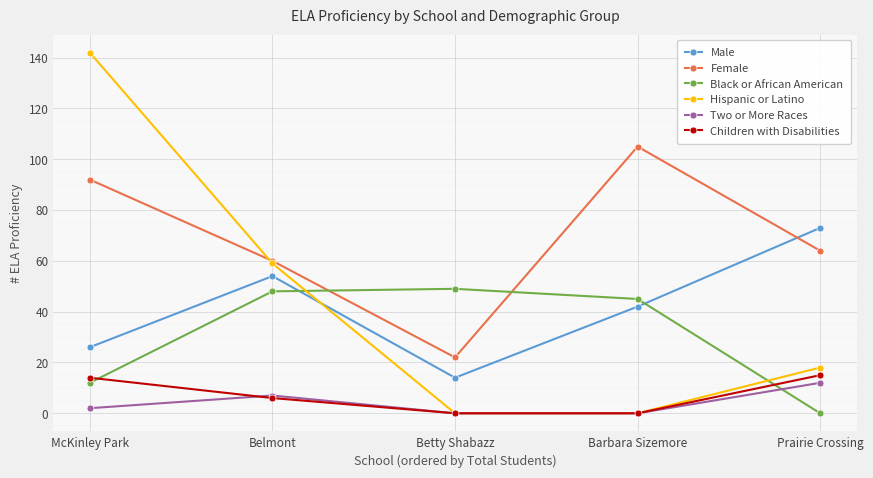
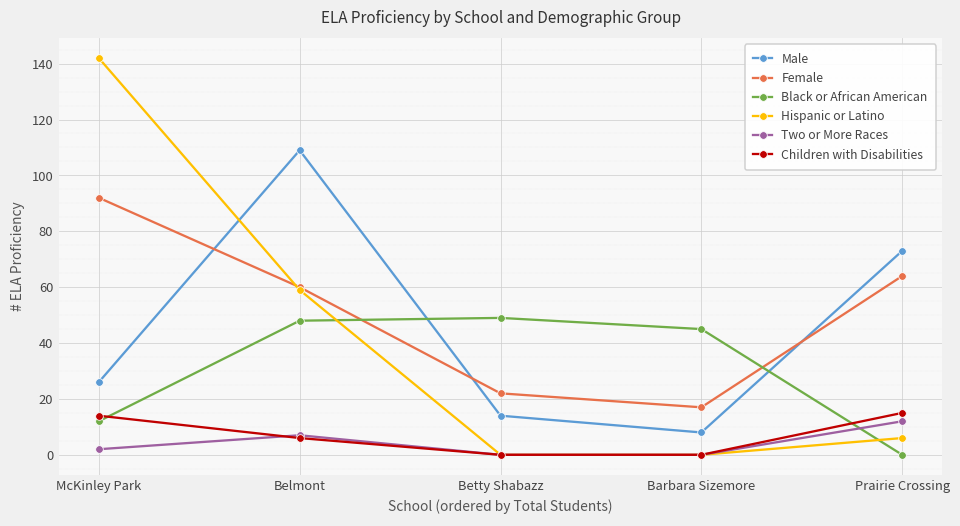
  {
    "Male": {
      "McKinley Park": 26,
-     "Belmont": 54,
+     "Belmont": 109,
      "Betty Shabazz": 14,
-     "Barbara Sizemore": 42,
+     "Barbara Sizemore": 8,
      "Prairie Crossing": 73
    },
    "Female": {
      "McKinley Park": 92,
      "Belmont": 60,
      "Betty Shabazz": 22,
-     "Barbara Sizemore": 105,
+     "Barbara Sizemore": 17,
      "Prairie Crossing": 64
    },
    "Black or African American": {
      "McKinley Park": 12,
      "Belmont": 48,
      "Betty Shabazz": 49,
      "Barbara Sizemore": 45,
      "Prairie Crossing": 0
    },
    "Hispanic or Latino": {
      "McKinley Park": 142,
      "Belmont": 59,
-     "Prairie Crossing": 18
+     "Prairie Crossing": 6
    },
    "Two or More Races": {
      "McKinley Park": 2,
      "Belmont": 7,
      "Prairie Crossing": 12
    },
    "Children with Disabilities": {
      "McKinley Park": 14,
      "Belmont": 6,
      "Prairie Crossing": 15
    }
  }
